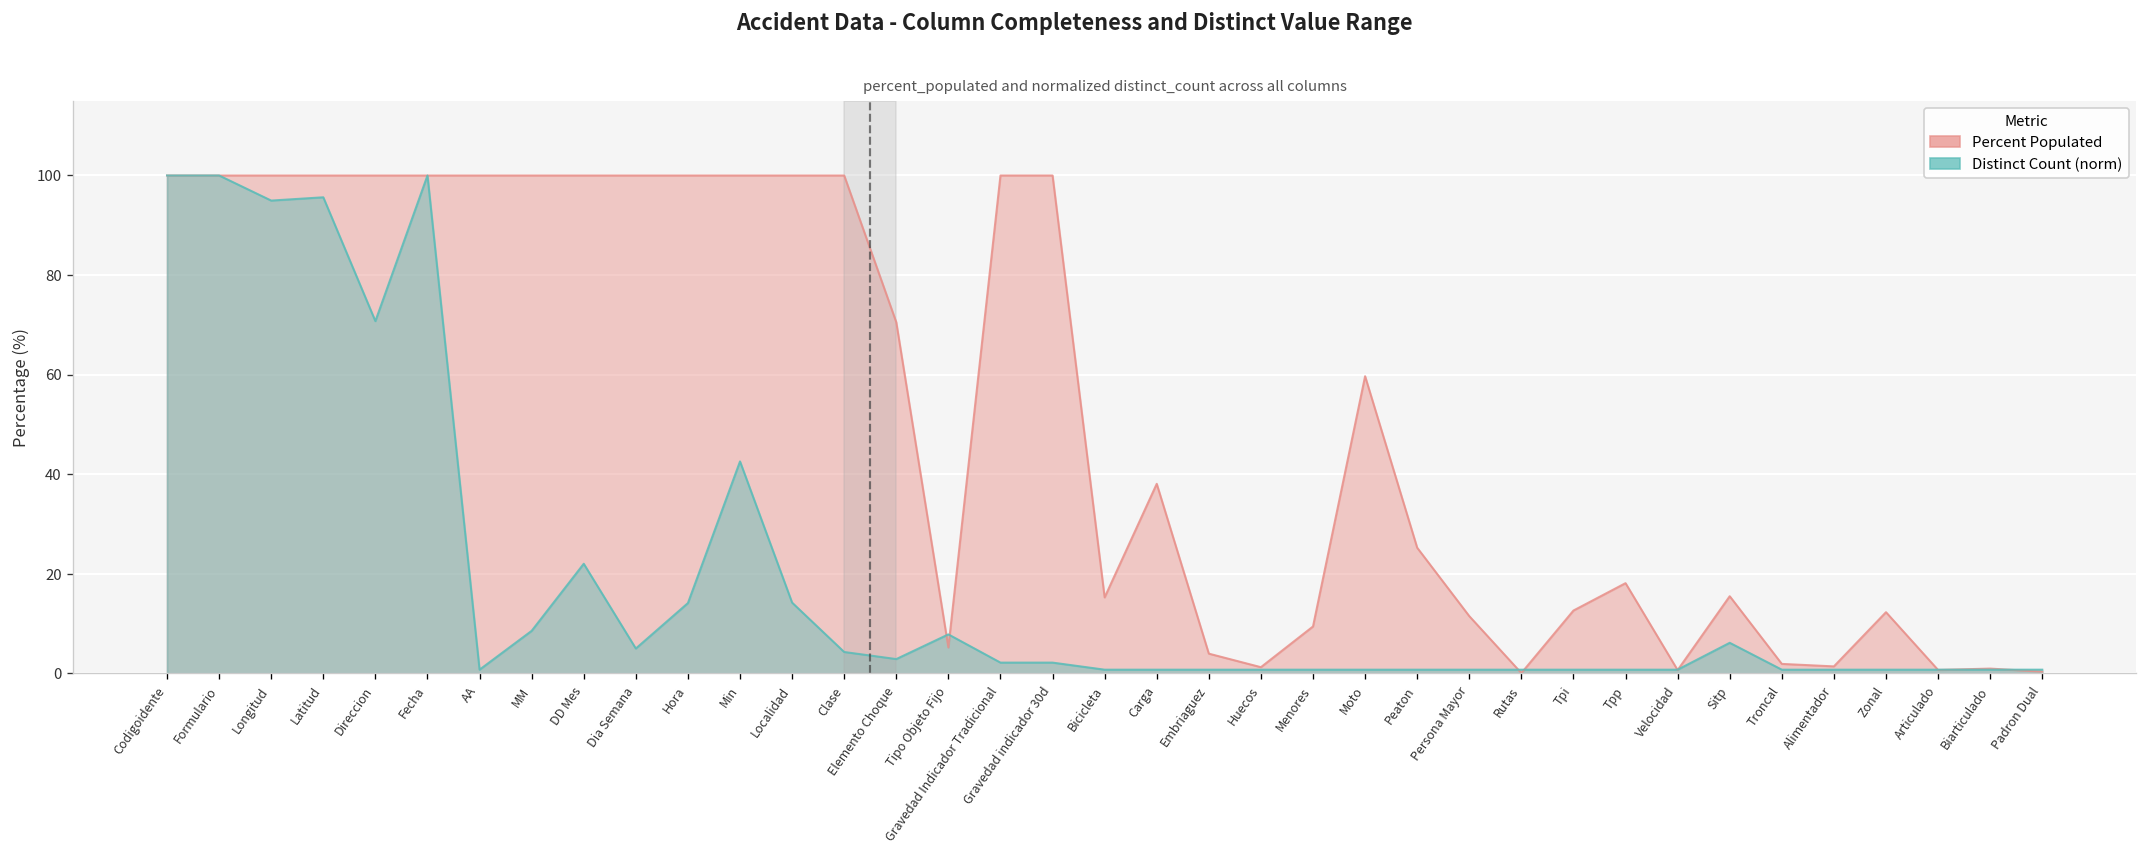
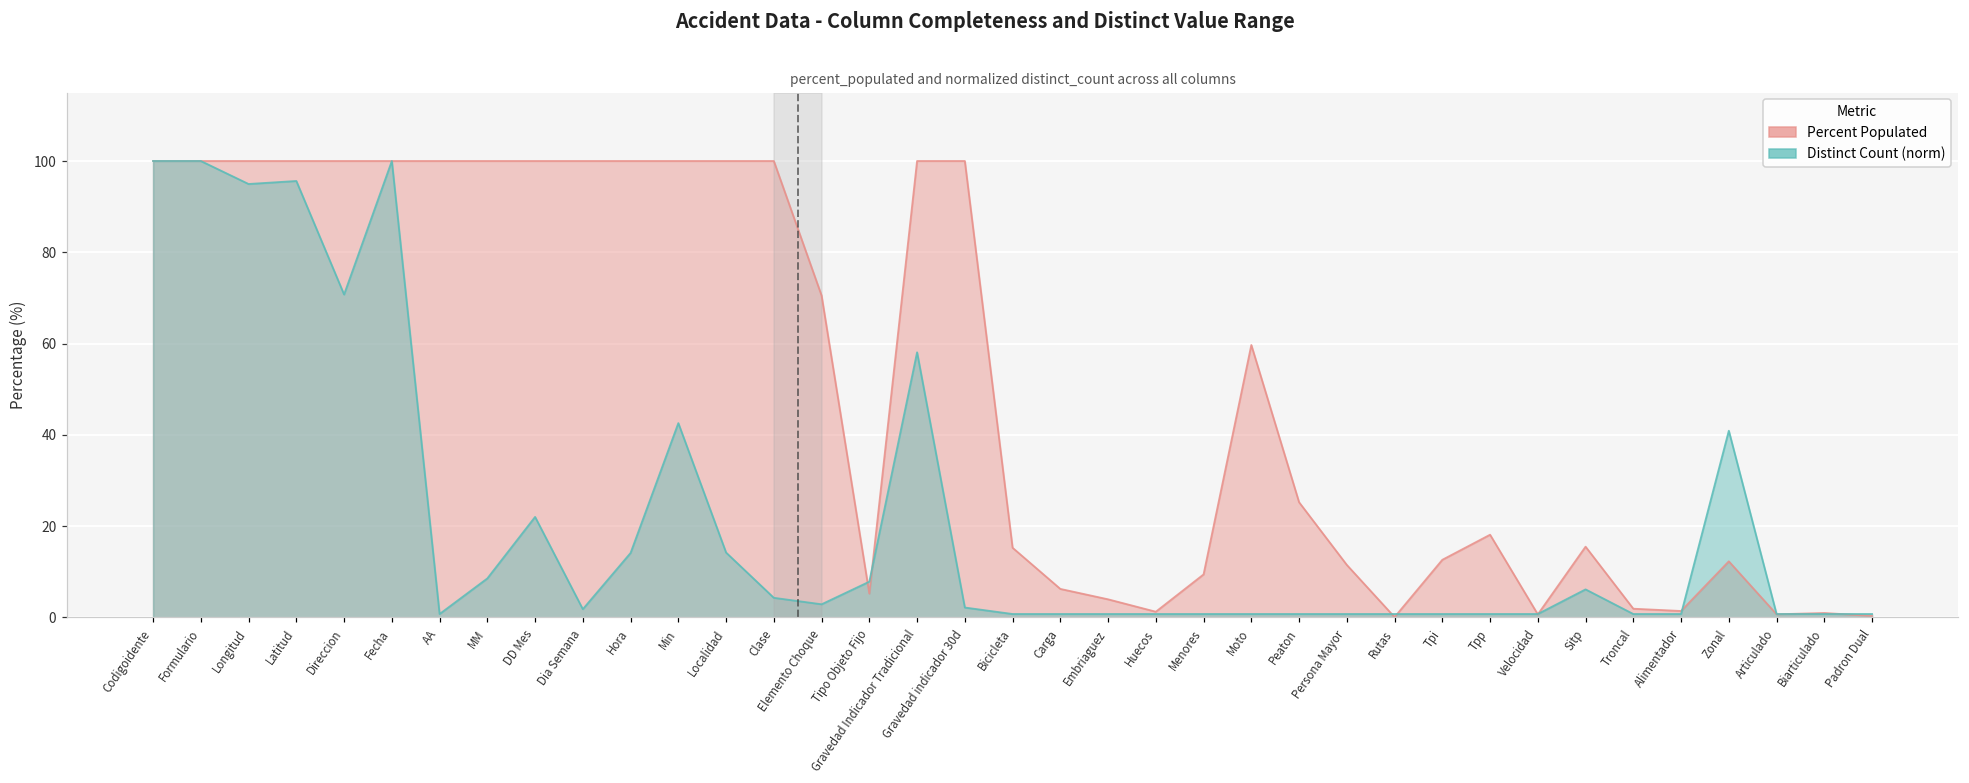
  {
    "Percent Populated": {
      "Longitud": 100,
      "Latitud": 100,
      "Direccion": 100,
      "AA": 100,
      "MM": 100,
      "DD Mes": 100,
      "Dia Semana": 100,
      "Hora": 100,
      "Min": 100,
      "Localidad": 100,
      "Clase": 100,
      "Elemento Choque": 71,
      "Tipo Objeto Fijo": 5,
      "Gravedad Indicador Tradicional": 100,
      "Gravedad indicador 30d": 100,
      "Bicicleta": 15,
-     "Carga": 38,
+     "Carga": 6,
      "Embriaguez": 4,
      "Menores": 9,
      "Moto": 60,
      "Peaton": 25,
      "Persona Mayor": 11,
      "Rutas": 0,
      "Tpi": 13,
      "Tpp": 18,
      "Sitp": 15,
      "Troncal": 2,
      "Alimentador": 1,
      "Zonal": 12
    },
    "Distinct Count (norm)": {
      "Longitud": 95,
      "Latitud": 96,
      "Direccion": 71,
      "AA": 1,
      "MM": 9,
      "DD Mes": 22,
-     "Dia Semana": 5,
+     "Dia Semana": 2,
      "Hora": 14,
      "Min": 43,
      "Localidad": 14,
      "Clase": 4,
      "Elemento Choque": 3,
      "Tipo Objeto Fijo": 8,
-     "Gravedad Indicador Tradicional": 2,
+     "Gravedad Indicador Tradicional": 58,
      "Gravedad indicador 30d": 2,
      "Bicicleta": 1,
      "Carga": 1,
      "Embriaguez": 1,
      "Menores": 1,
      "Moto": 1,
      "Peaton": 1,
      "Persona Mayor": 1,
      "Rutas": 1,
      "Tpi": 1,
      "Tpp": 1,
      "Sitp": 6,
      "Troncal": 1,
      "Alimentador": 1,
-     "Zonal": 1
+     "Zonal": 41
    }
  }
